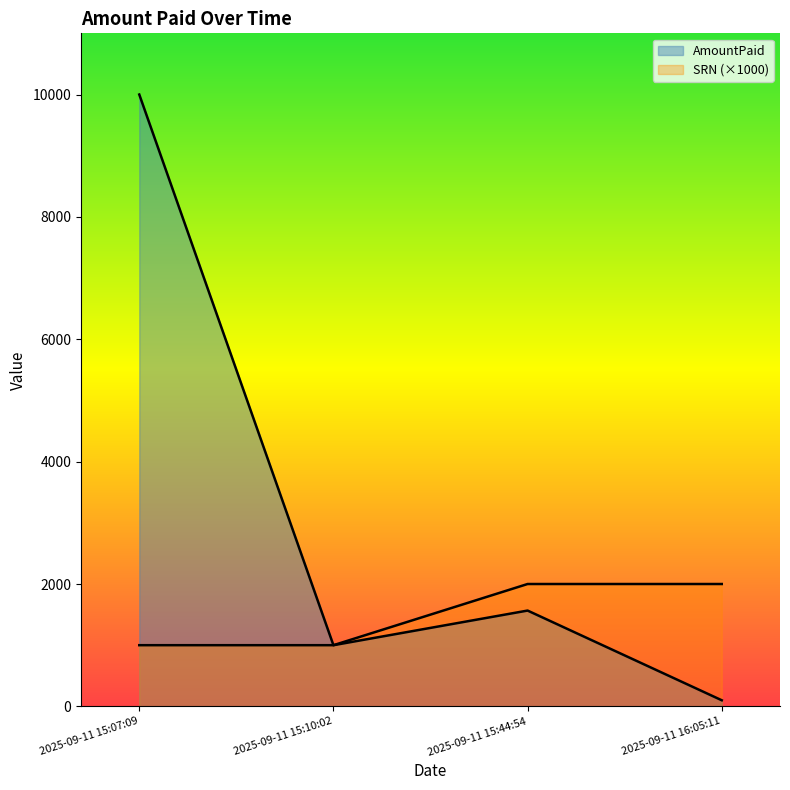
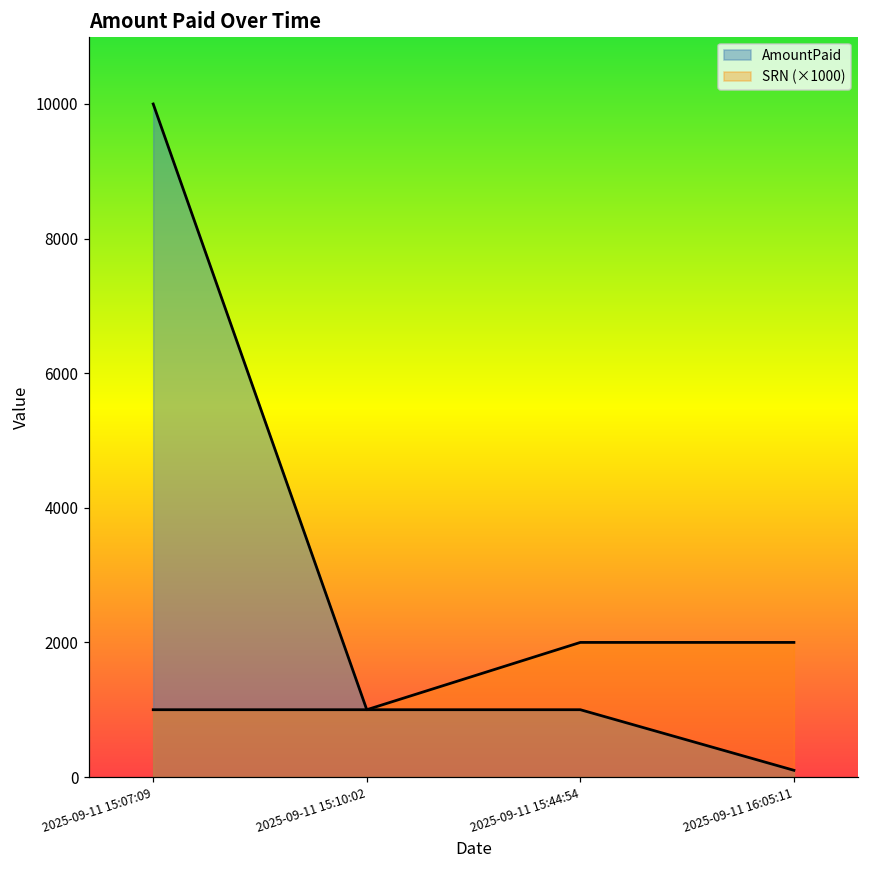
  {
    "AmountPaid": {
      "2025-09-11 15:07:09": 10000,
-     "2025-09-11 15:44:54": 1600,
+     "2025-09-11 15:44:54": 1000,
      "2025-09-11 16:05:11": 100
    },
    "SRN (×1000)": {
      "2025-09-11 15:07:09": 1000,
      "2025-09-11 15:44:54": 2000,
      "2025-09-11 16:05:11": 2000
    }
  }
